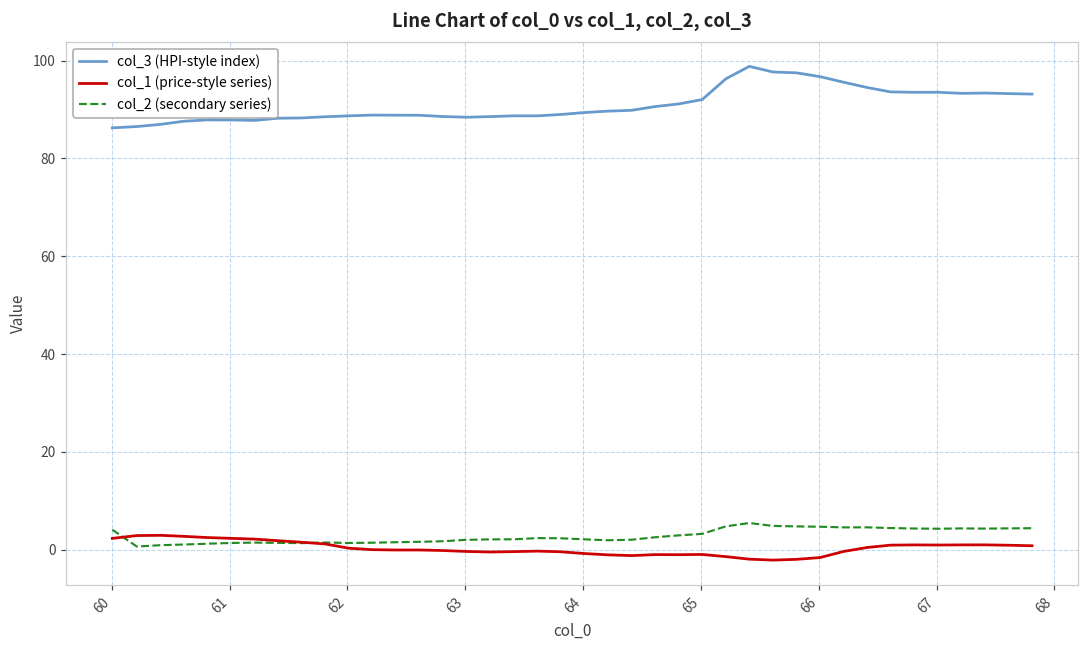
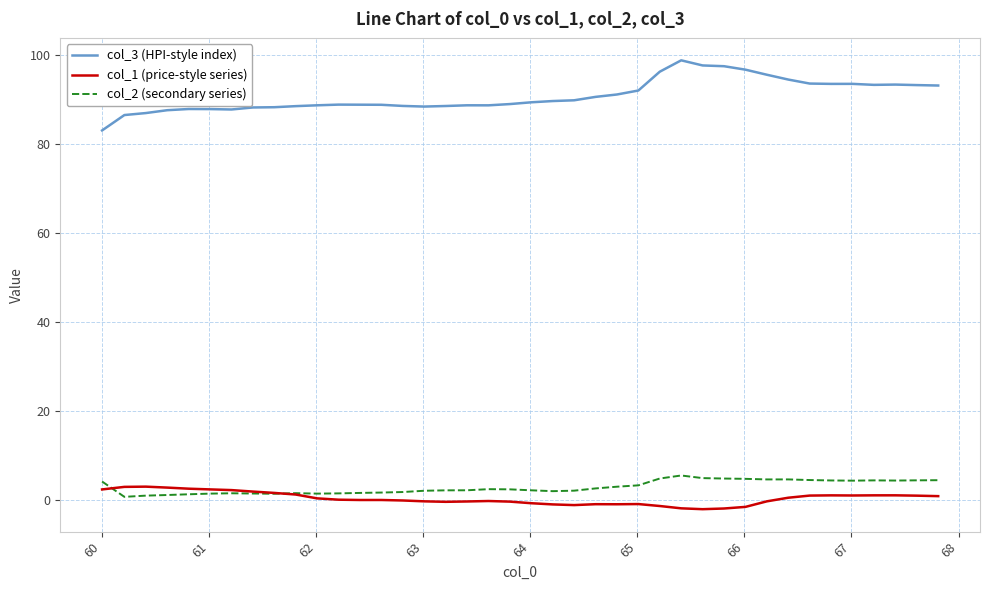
  {
    "col_3 (HPI-style index)": {
-     "60": 86
+     "60": 83
    },
    "col_1 (price-style series)": {
      "60": 2
    },
    "col_2 (secondary series)": {
      "60": 4
    }
  }
